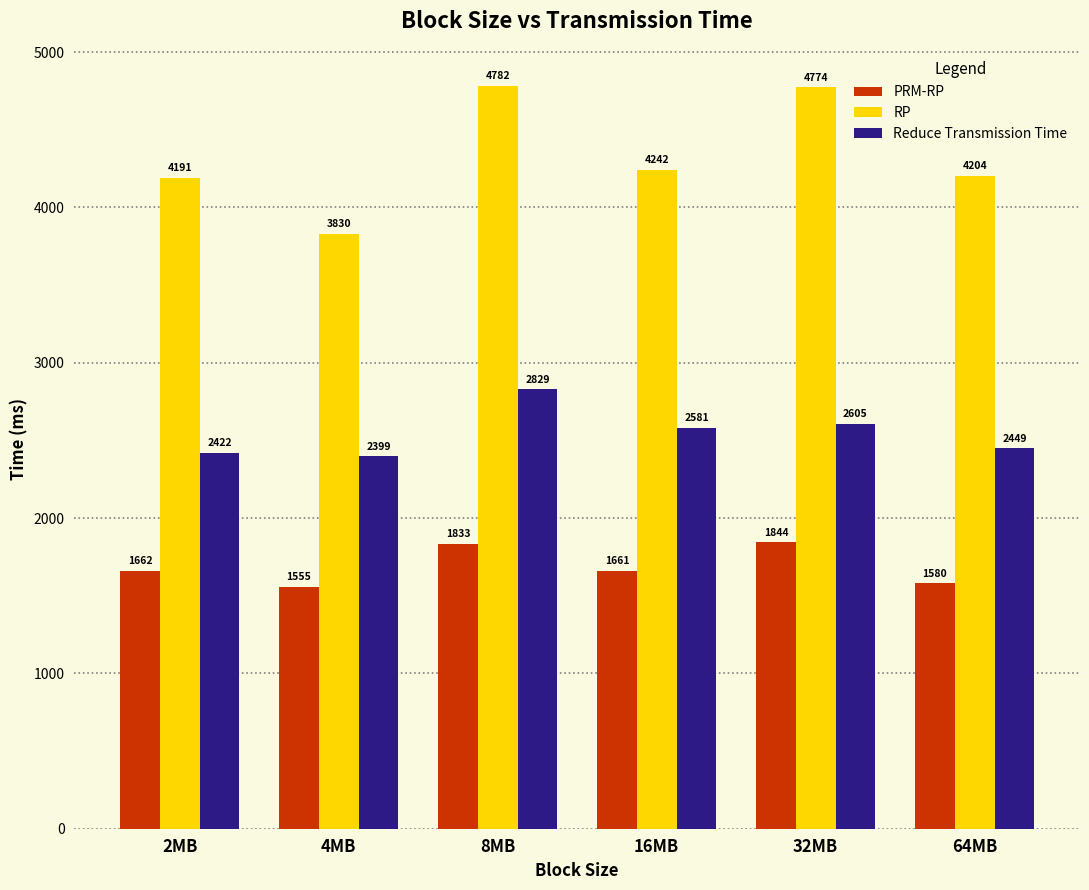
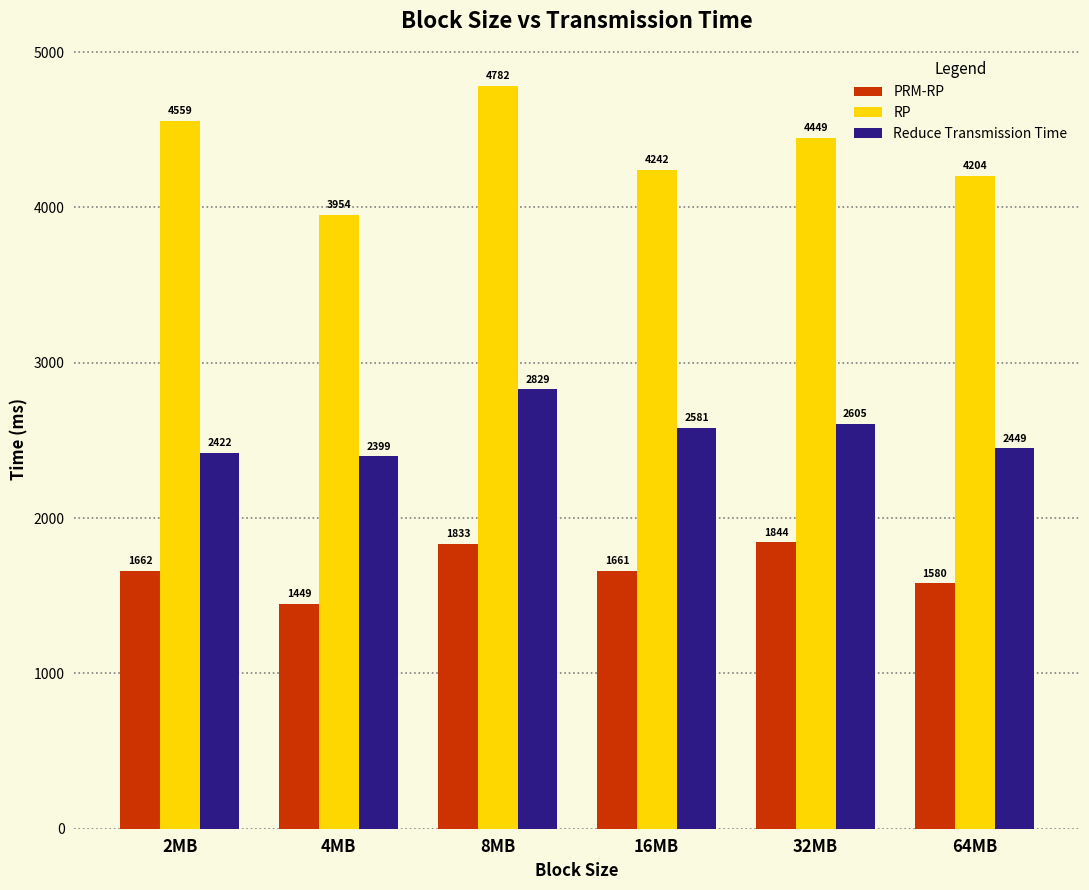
  {
    "PRM-RP": {
      "2MB": 1662,
-     "4MB": 1555,
+     "4MB": 1449,
      "8MB": 1833,
      "16MB": 1661,
      "32MB": 1844,
      "64MB": 1580
    },
    "RP": {
-     "2MB": 4191,
-     "4MB": 3830,
+     "2MB": 4559,
+     "4MB": 3954,
      "8MB": 4782,
      "16MB": 4242,
-     "32MB": 4774,
+     "32MB": 4449,
      "64MB": 4204
    },
    "Reduce Transmission Time": {
      "2MB": 2422,
      "4MB": 2399,
      "8MB": 2829,
      "16MB": 2581,
      "32MB": 2605,
      "64MB": 2449
    }
  }
